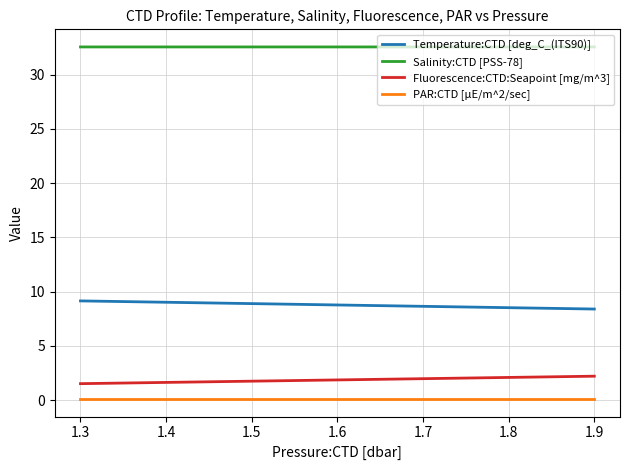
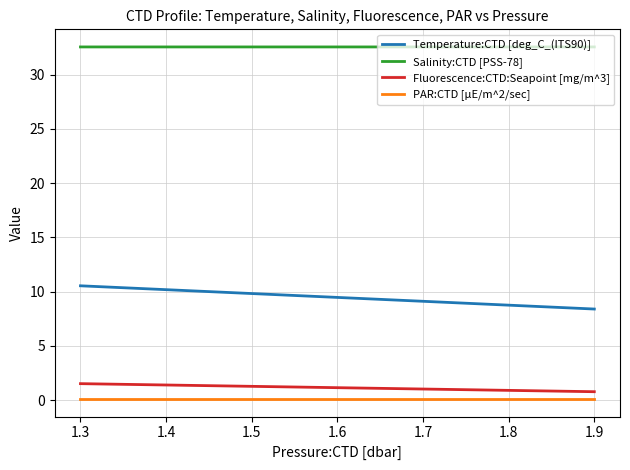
  {
    "Temperature:CTD [deg_C_(ITS90)]": {
-     "1.3": 9.1,
+     "1.3": 10.5,
      "1.9": 8.4
    },
    "Salinity:CTD [PSS-78]": {
      "1.3": 32.5
    },
    "Fluorescence:CTD:Seapoint [mg/m^3]": {
      "1.3": 1.5,
-     "1.9": 2.2
+     "1.9": 0.8
    },
    "PAR:CTD [µE/m^2/sec]": {
      "1.3": 0.1,
      "1.9": 0.1
    }
  }
